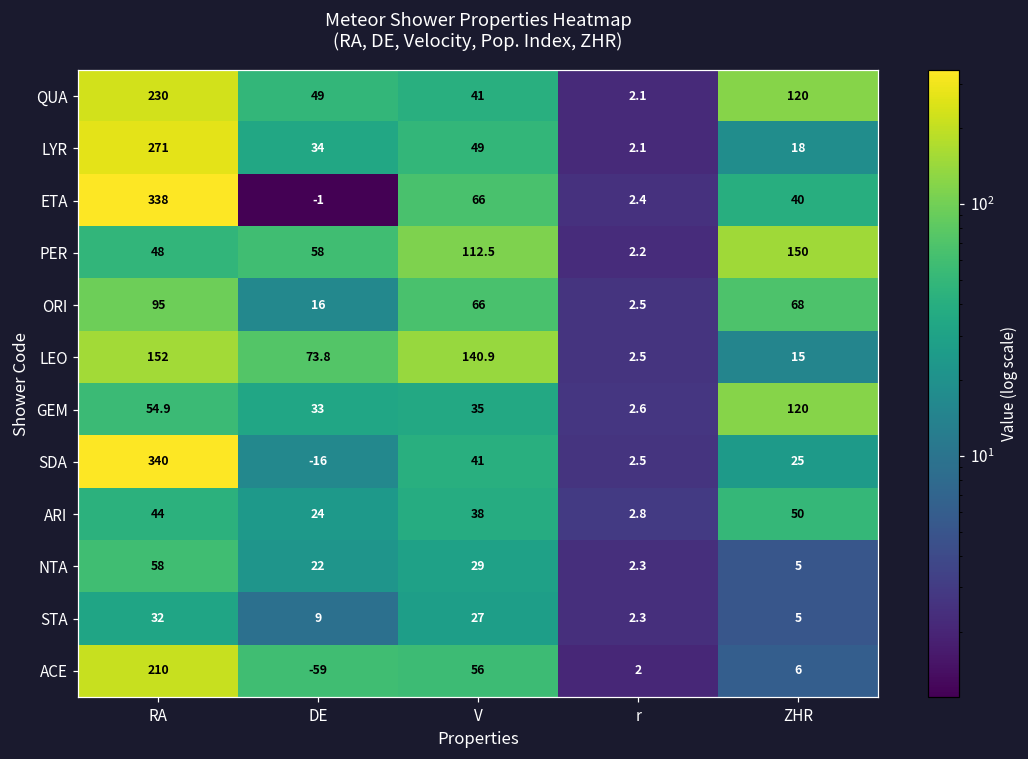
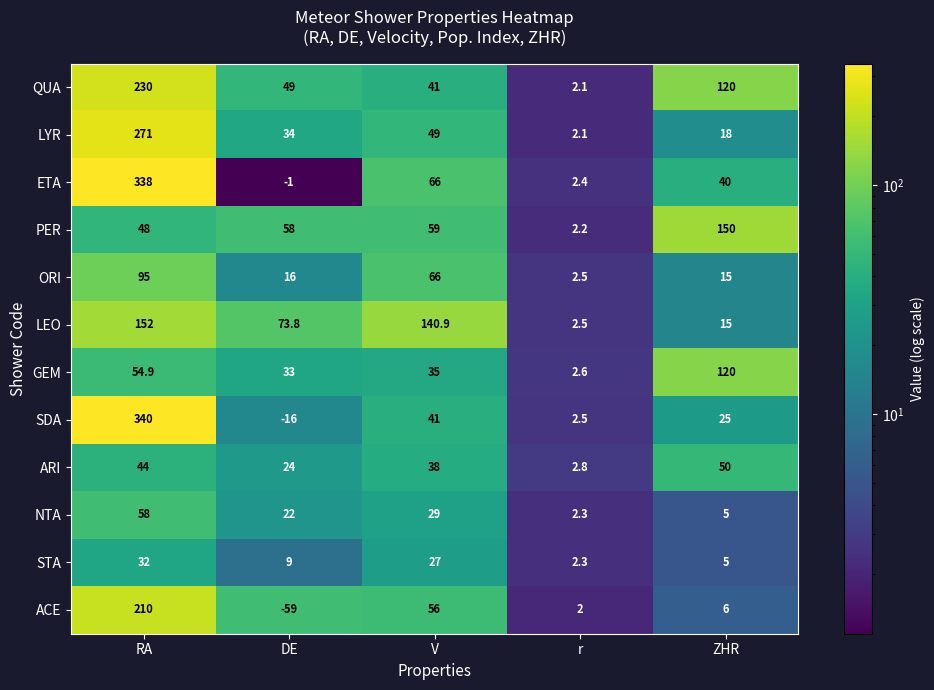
  {
    "QUA": {
      "RA": 230,
      "DE": 49,
      "V": 41,
      "r": 2.1,
      "ZHR": 120
    },
    "LYR": {
      "RA": 271,
      "DE": 34,
      "V": 49,
      "r": 2.1,
      "ZHR": 18
    },
    "ETA": {
      "RA": 338,
      "DE": -1,
      "V": 66,
      "r": 2.4,
      "ZHR": 40
    },
    "PER": {
      "RA": 48,
      "DE": 58,
-     "V": 112.5,
+     "V": 59,
      "r": 2.2,
      "ZHR": 150
    },
    "ORI": {
      "RA": 95,
      "DE": 16,
      "V": 66,
      "r": 2.5,
-     "ZHR": 68
+     "ZHR": 15
    },
    "LEO": {
      "RA": 152,
      "DE": 73.8,
      "V": 140.9,
      "r": 2.5,
      "ZHR": 15
    },
    "GEM": {
      "RA": 54.9,
      "DE": 33,
      "V": 35,
      "r": 2.6,
      "ZHR": 120
    },
    "SDA": {
      "RA": 340,
      "DE": -16,
      "V": 41,
      "r": 2.5,
      "ZHR": 25
    },
    "ARI": {
      "RA": 44,
      "DE": 24,
      "V": 38,
      "r": 2.8,
      "ZHR": 50
    },
    "NTA": {
      "RA": 58,
      "DE": 22,
      "V": 29,
      "r": 2.3,
      "ZHR": 5
    },
    "STA": {
      "RA": 32,
      "DE": 9,
      "V": 27,
      "r": 2.3,
      "ZHR": 5
    },
    "ACE": {
      "RA": 210,
      "DE": -59,
      "V": 56,
      "r": 2,
      "ZHR": 6
    }
  }
